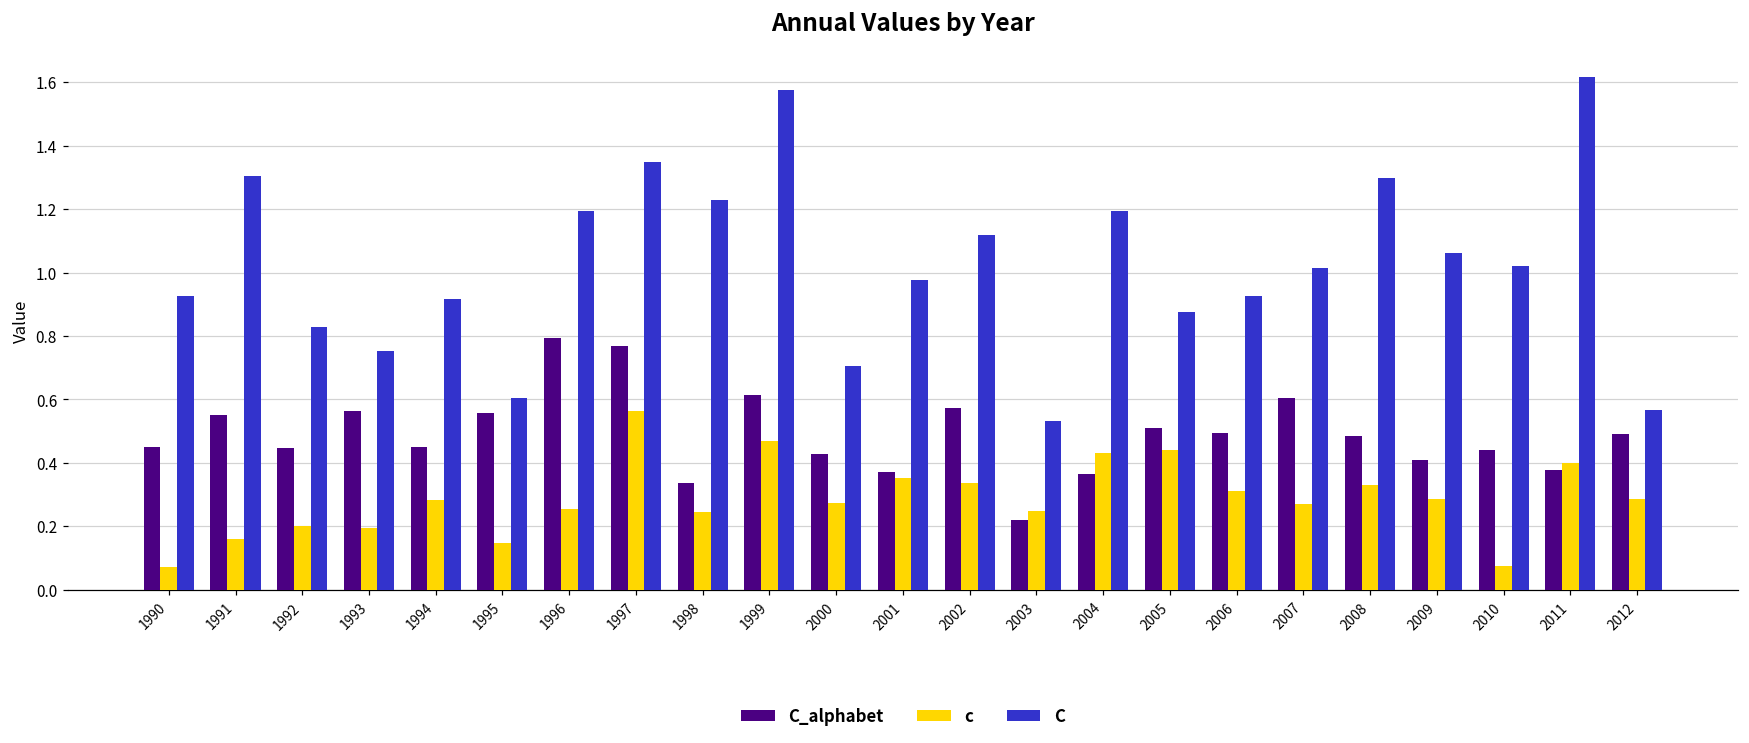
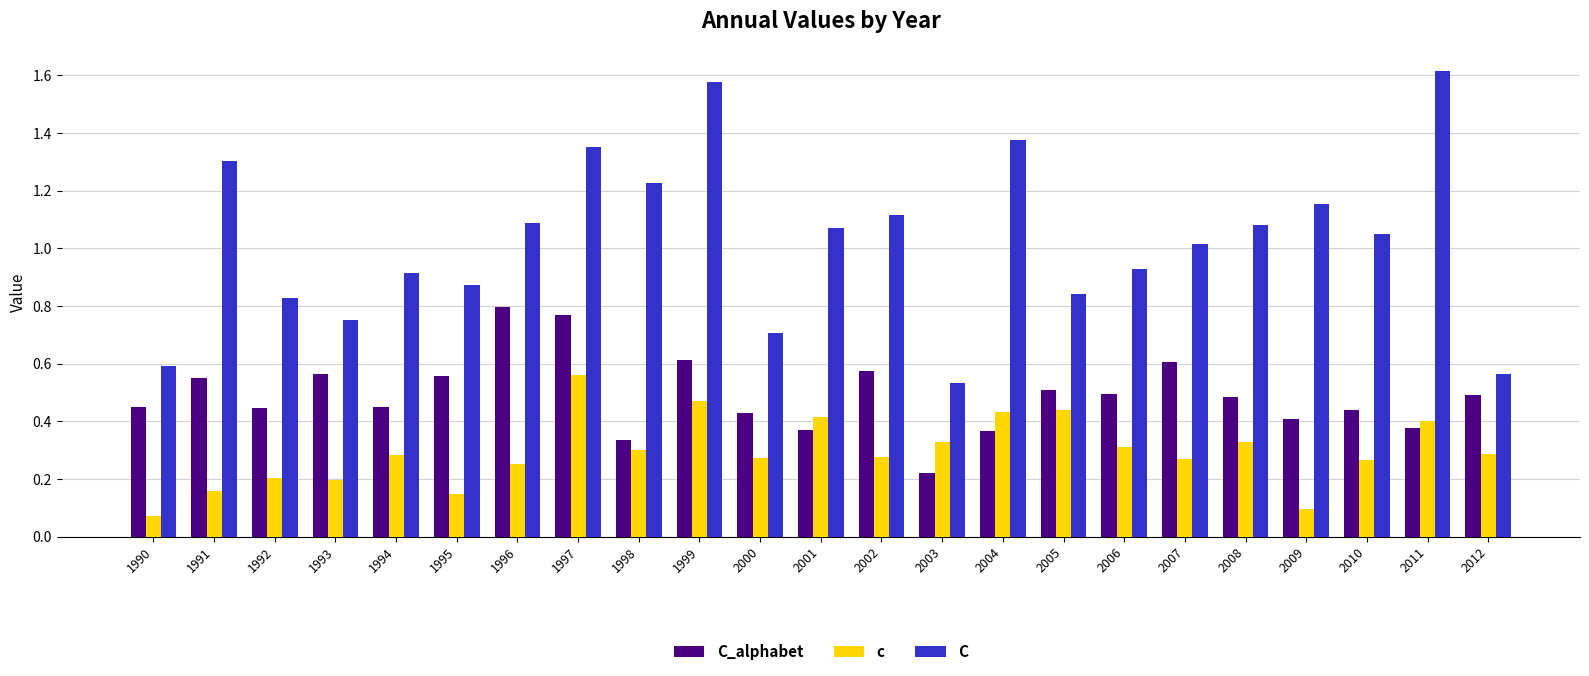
  {
    "C_alphabet": {
      "1990": 0.45,
      "1991": 0.55,
      "1992": 0.45,
      "1993": 0.56,
      "1994": 0.45,
      "1995": 0.56,
      "1996": 0.80,
      "1997": 0.77,
      "1998": 0.34,
      "1999": 0.61,
      "2000": 0.43,
      "2001": 0.37,
      "2002": 0.57,
      "2003": 0.22,
      "2004": 0.37,
      "2005": 0.51,
      "2006": 0.49,
      "2007": 0.61,
      "2008": 0.49,
      "2009": 0.41,
      "2010": 0.44,
      "2011": 0.38,
      "2012": 0.49
    },
    "c": {
      "1990": 0.07,
      "1991": 0.16,
      "1992": 0.20,
      "1993": 0.20,
      "1994": 0.28,
      "1995": 0.15,
      "1996": 0.25,
      "1997": 0.56,
-     "1998": 0.25,
+     "1998": 0.30,
      "1999": 0.47,
      "2000": 0.27,
-     "2001": 0.35,
-     "2002": 0.34,
-     "2003": 0.25,
+     "2001": 0.42,
+     "2002": 0.28,
+     "2003": 0.33,
      "2004": 0.43,
      "2005": 0.44,
      "2006": 0.31,
      "2007": 0.27,
      "2008": 0.33,
-     "2009": 0.29,
-     "2010": 0.07,
+     "2009": 0.10,
+     "2010": 0.27,
      "2011": 0.40,
      "2012": 0.29
    },
    "C": {
-     "1990": 0.93,
+     "1990": 0.59,
      "1991": 1.30,
      "1992": 0.83,
      "1993": 0.75,
      "1994": 0.92,
-     "1995": 0.61,
-     "1996": 1.20,
+     "1995": 0.87,
+     "1996": 1.09,
      "1997": 1.35,
      "1998": 1.23,
      "1999": 1.58,
      "2000": 0.71,
-     "2001": 0.98,
+     "2001": 1.07,
      "2002": 1.12,
      "2003": 0.53,
-     "2004": 1.19,
-     "2005": 0.88,
+     "2004": 1.38,
+     "2005": 0.84,
      "2006": 0.93,
      "2007": 1.01,
-     "2008": 1.30,
-     "2009": 1.06,
-     "2010": 1.02,
+     "2008": 1.08,
+     "2009": 1.15,
+     "2010": 1.05,
      "2011": 1.62,
      "2012": 0.57
    }
  }
